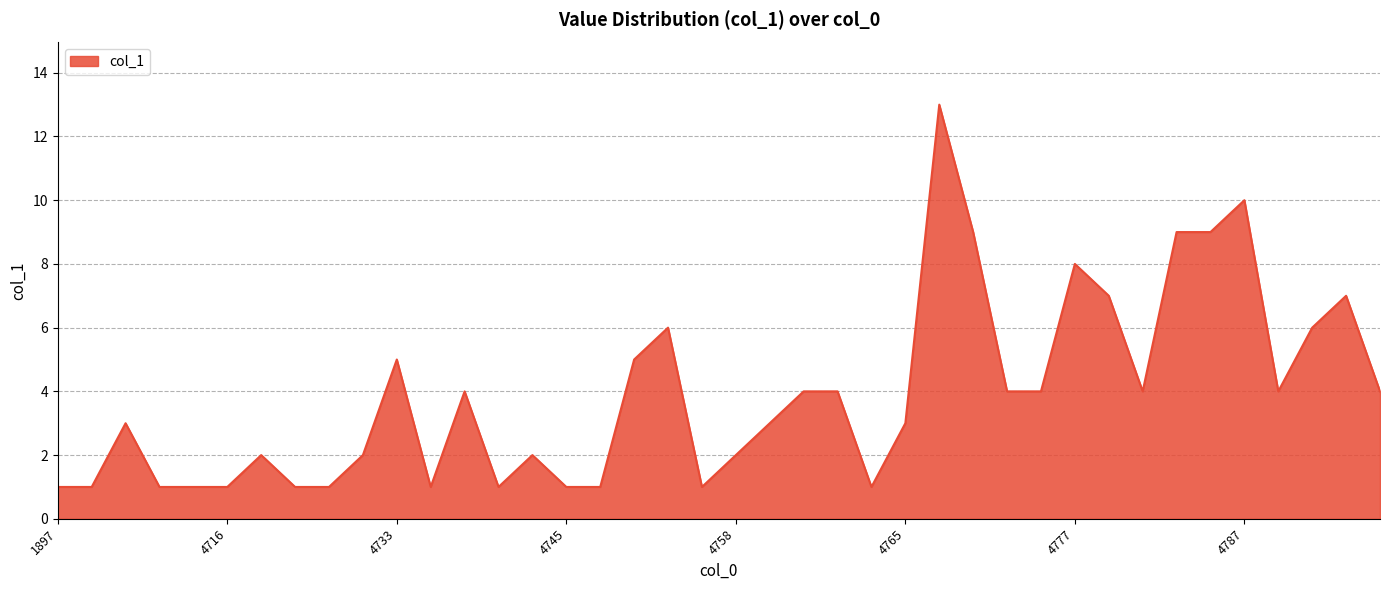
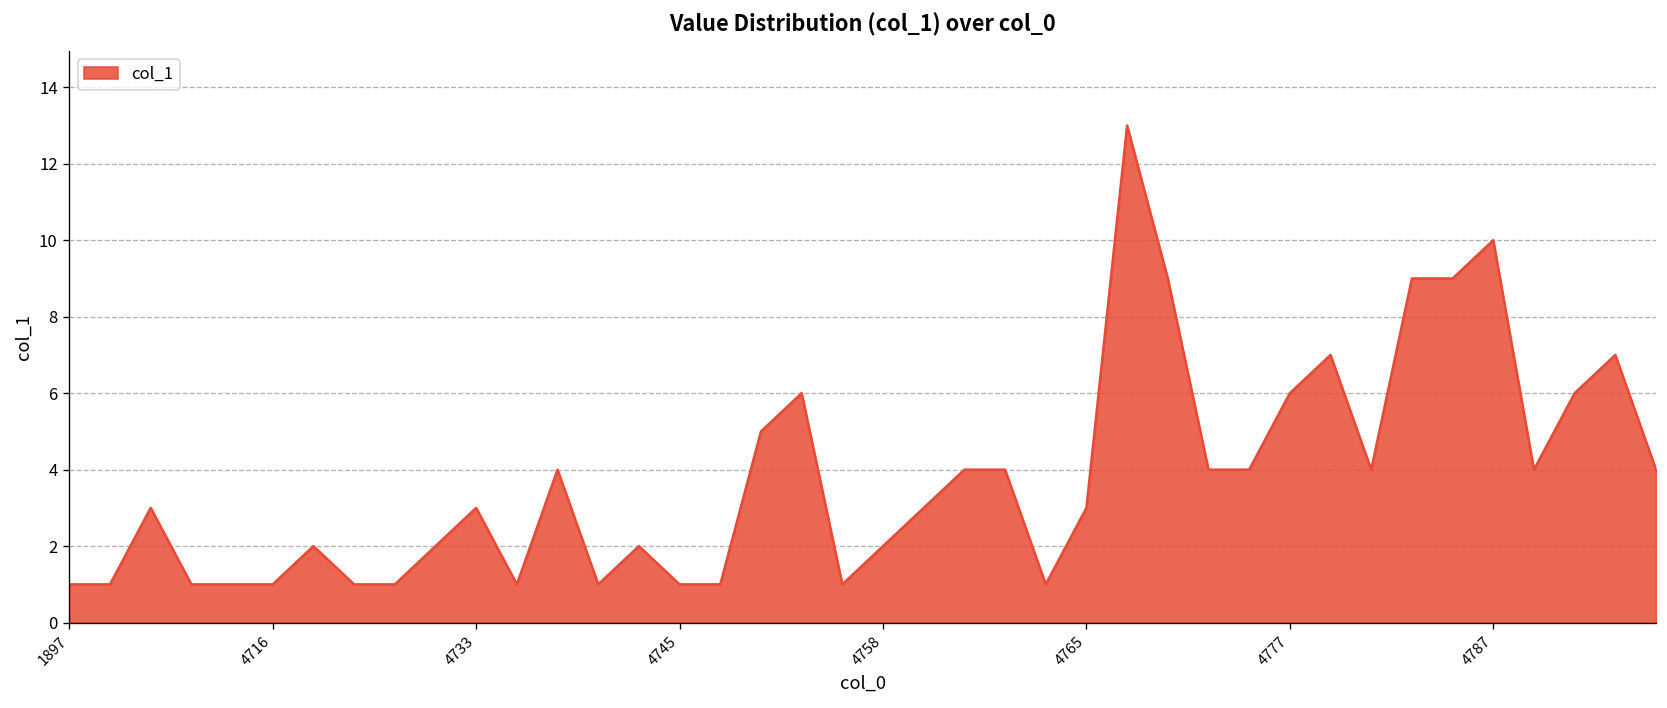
  {
    "1897": 1,
    "4716": 1,
-   "4733": 5,
+   "4733": 3,
    "4745": 1,
    "4758": 2,
    "4765": 3,
-   "4777": 8,
+   "4777": 6,
    "4787": 10
  }
